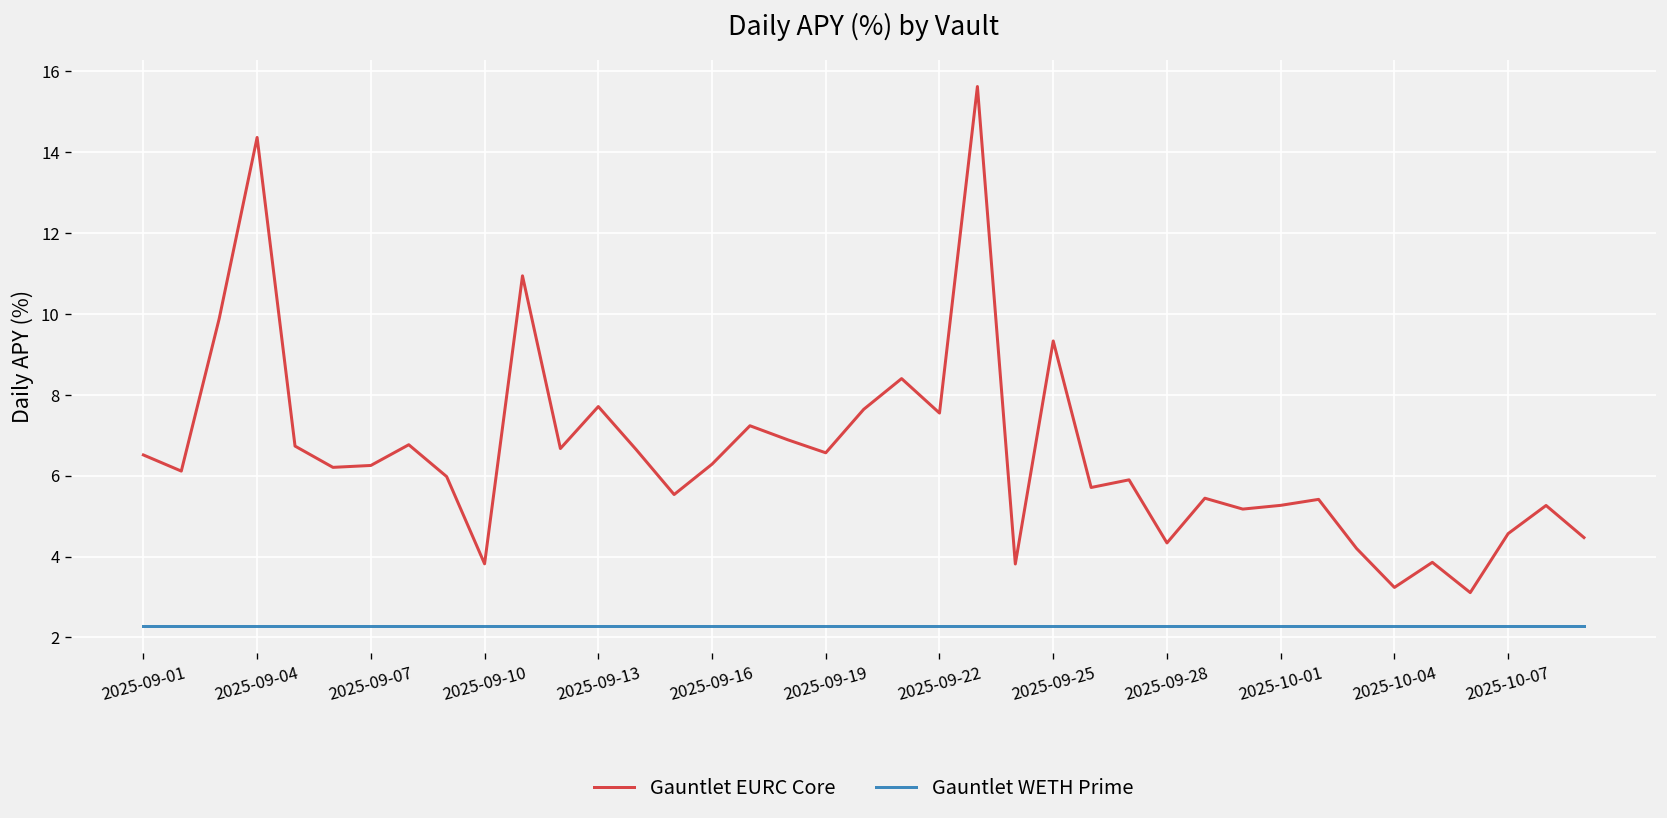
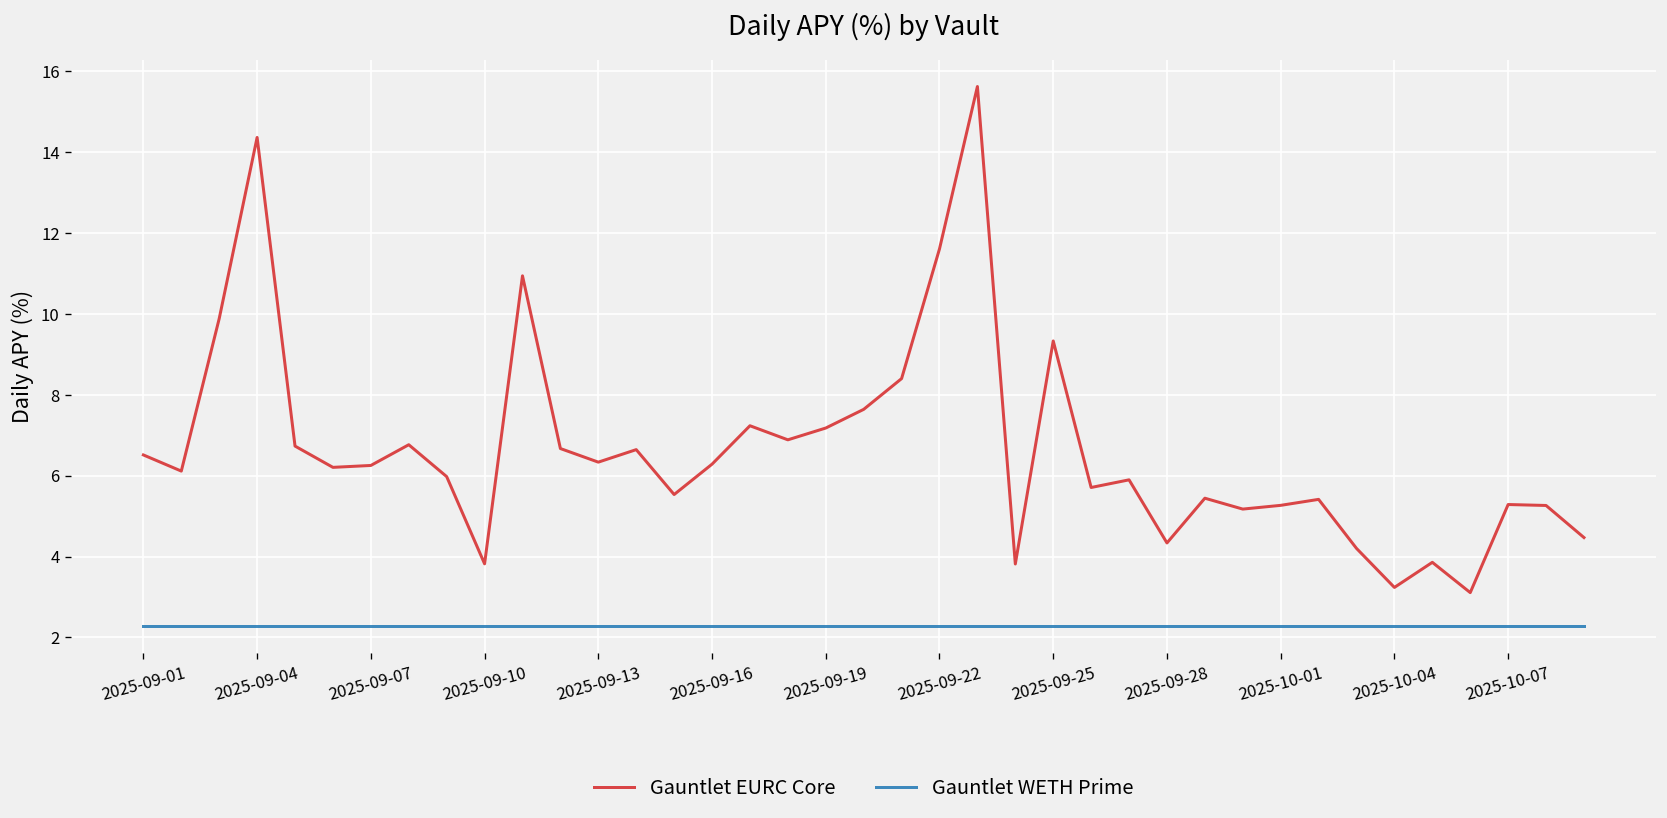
  {
    "Gauntlet EURC Core": {
      "2025-09-01": 6.5,
      "2025-09-04": 14.4,
      "2025-09-07": 6.3,
      "2025-09-10": 3.8,
-     "2025-09-13": 7.7,
+     "2025-09-13": 6.3,
      "2025-09-16": 6.3,
-     "2025-09-19": 6.6,
-     "2025-09-22": 7.5,
+     "2025-09-19": 7.2,
+     "2025-09-22": 11.6,
      "2025-09-25": 9.3,
      "2025-09-28": 4.3,
      "2025-10-01": 5.3,
      "2025-10-04": 3.2,
-     "2025-10-07": 4.6
+     "2025-10-07": 5.3
    },
    "Gauntlet WETH Prime": {
      "2025-09-01": 2.3,
      "2025-09-04": 2.3,
      "2025-09-07": 2.3,
      "2025-09-10": 2.3,
      "2025-09-13": 2.3,
      "2025-09-16": 2.3,
      "2025-09-19": 2.3,
      "2025-09-22": 2.3,
      "2025-09-25": 2.3,
      "2025-09-28": 2.3,
      "2025-10-01": 2.3,
      "2025-10-04": 2.3,
      "2025-10-07": 2.3
    }
  }
